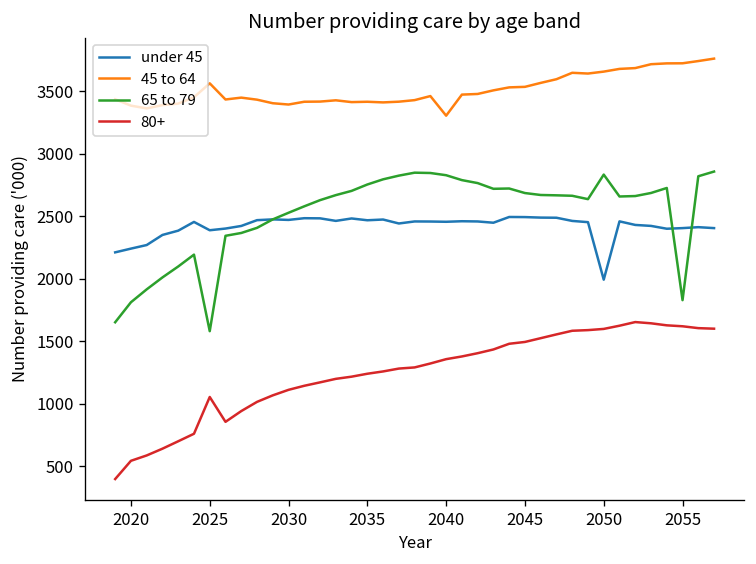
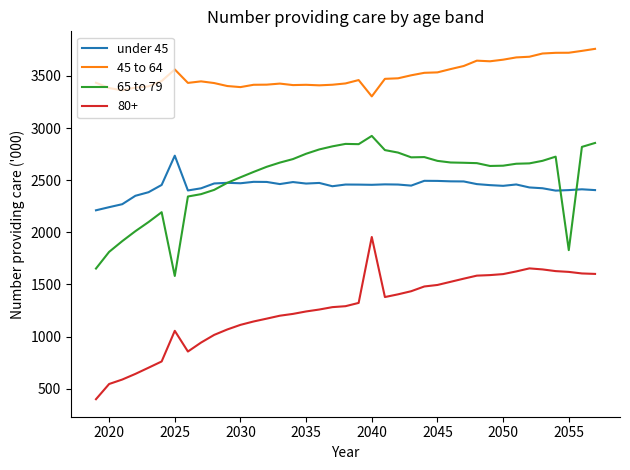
  {
    "under 45": {
      "2020": 2240,
-     "2025": 2390,
+     "2025": 2730,
      "2030": 2470,
      "2035": 2470,
      "2040": 2460,
      "2045": 2490,
-     "2050": 1990,
+     "2050": 2450,
      "2055": 2400
    },
    "45 to 64": {
      "2025": 3560,
      "2030": 3390,
      "2035": 3410,
      "2040": 3300,
      "2045": 3530,
      "2050": 3660,
      "2055": 3720
    },
    "65 to 79": {
      "2020": 1810,
      "2025": 1580,
      "2030": 2530,
      "2035": 2750,
-     "2040": 2830,
+     "2040": 2920,
      "2045": 2680,
-     "2050": 2830,
+     "2050": 2640,
      "2055": 1830
    },
    "80+": {
      "2020": 540,
      "2025": 1050,
      "2030": 1110,
      "2035": 1240,
-     "2040": 1360,
+     "2040": 1950,
      "2045": 1490,
      "2050": 1600,
      "2055": 1620
    }
  }
